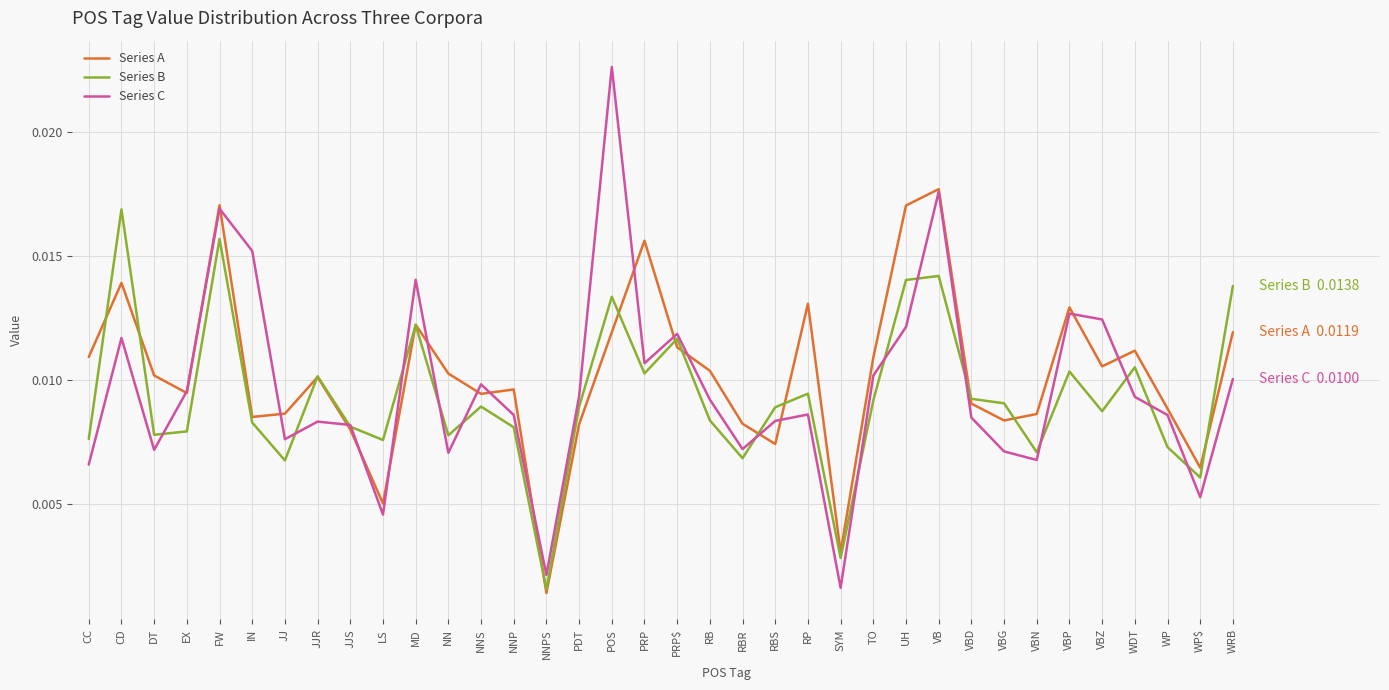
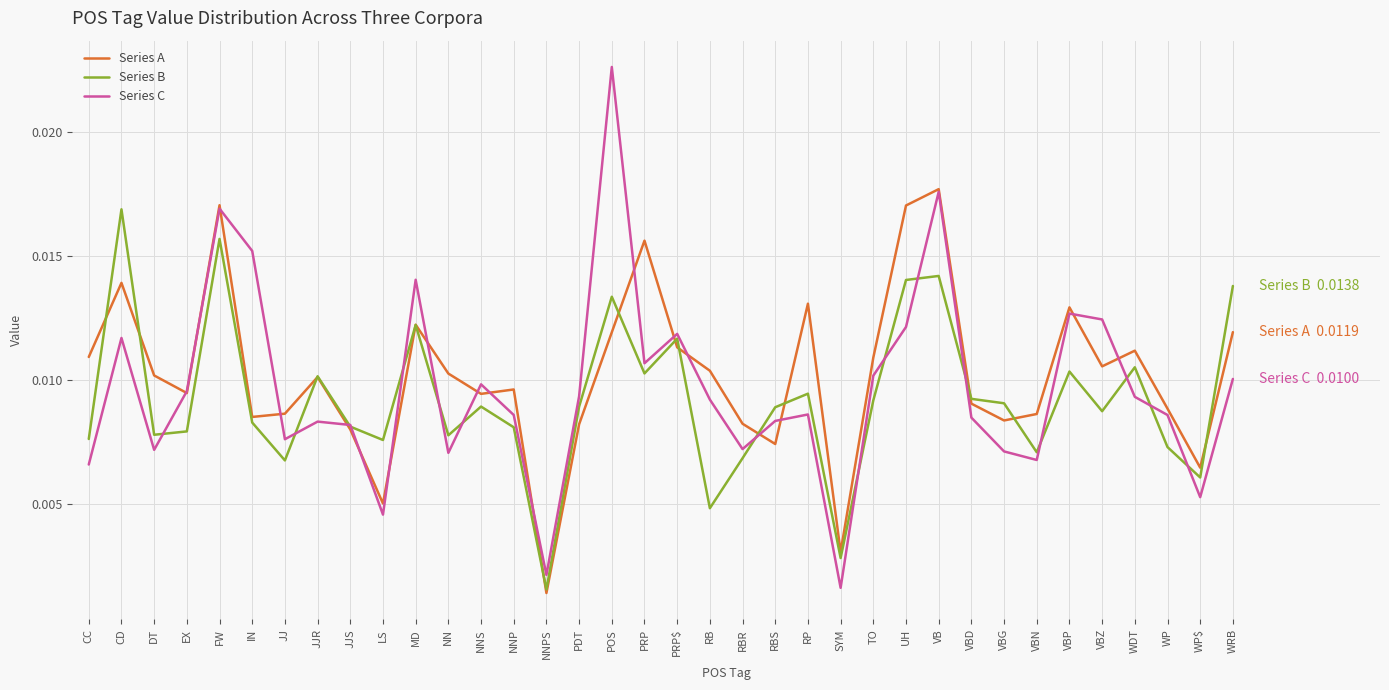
  {
    "Series A": {
      "CC": 0.0109,
      "CD": 0.0139,
      "DT": 0.0102,
      "FW": 0.0171,
      "IN": 0.0085,
      "JJ": 0.0086,
      "JJS": 0.0080,
      "LS": 0.0050,
      "NN": 0.0103,
      "NNS": 0.0094,
      "NNP": 0.0096,
      "NNPS": 0.0014,
      "PDT": 0.0082,
      "POS": 0.0119,
      "PRP": 0.0156,
      "PRP$": 0.0113,
      "RB": 0.0104,
      "RBR": 0.0082,
      "RBS": 0.0074,
      "RP": 0.0131,
      "SYM": 0.0031,
      "TO": 0.0109,
      "UH": 0.0170,
      "VB": 0.0177,
      "VBD": 0.0090,
      "VBG": 0.0084,
      "VBN": 0.0086,
      "VBP": 0.0129,
      "VBZ": 0.0105,
      "WDT": 0.0112,
      "WP": 0.0088,
      "WP$": 0.0065,
      "WRB": 0.0119
    },
    "Series B": {
      "CC": 0.0076,
      "CD": 0.0169,
      "DT": 0.0078,
      "EX": 0.0079,
      "FW": 0.0157,
      "IN": 0.0083,
      "JJ": 0.0067,
      "LS": 0.0076,
      "NN": 0.0078,
      "NNS": 0.0089,
      "NNP": 0.0081,
      "NNPS": 0.0015,
      "PDT": 0.0089,
      "POS": 0.0134,
      "PRP": 0.0103,
      "PRP$": 0.0117,
-     "RB": 0.0084,
+     "RB": 0.0048,
      "RBR": 0.0068,
      "RBS": 0.0089,
      "RP": 0.0094,
      "SYM": 0.0028,
      "TO": 0.0092,
      "UH": 0.0140,
      "VB": 0.0142,
      "VBD": 0.0092,
      "VBG": 0.0091,
      "VBN": 0.0071,
      "VBP": 0.0103,
      "VBZ": 0.0087,
      "WDT": 0.0105,
      "WP": 0.0073,
      "WP$": 0.0061,
      "WRB": 0.0138
    },
    "Series C": {
      "CC": 0.0066,
      "CD": 0.0117,
      "DT": 0.0072,
      "FW": 0.0169,
      "IN": 0.0152,
      "JJ": 0.0076,
      "JJR": 0.0083,
      "LS": 0.0046,
      "MD": 0.0140,
      "NN": 0.0071,
      "NNS": 0.0098,
      "NNP": 0.0086,
      "NNPS": 0.0021,
      "PDT": 0.0093,
      "POS": 0.0226,
      "PRP": 0.0107,
      "PRP$": 0.0119,
      "RB": 0.0092,
      "RBR": 0.0072,
      "RBS": 0.0083,
      "RP": 0.0086,
      "SYM": 0.0016,
      "TO": 0.0102,
      "UH": 0.0121,
      "VB": 0.0176,
      "VBD": 0.0085,
      "VBG": 0.0071,
      "VBN": 0.0068,
      "VBP": 0.0127,
      "VBZ": 0.0124,
      "WDT": 0.0093,
      "WP": 0.0086,
      "WP$": 0.0053,
      "WRB": 0.0100
    }
  }
